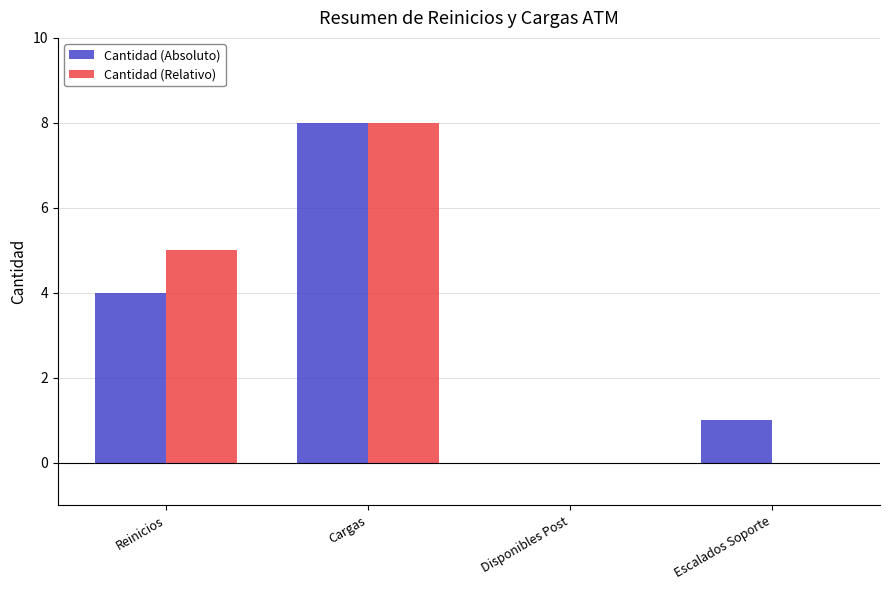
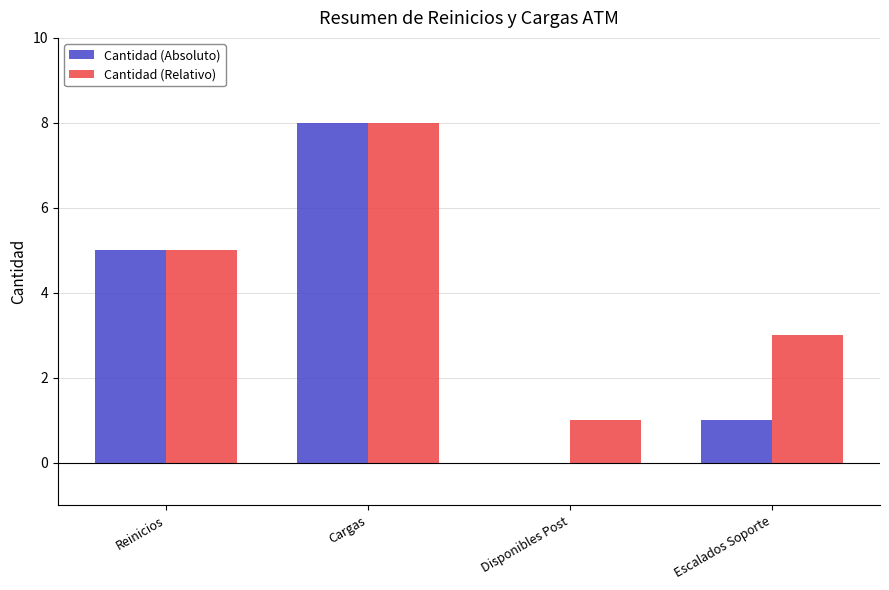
  {
    "Cantidad (Absoluto)": {
-     "Reinicios": 4,
+     "Reinicios": 5,
      "Cargas": 8,
      "Disponibles Post": 0,
      "Escalados Soporte": 1
    },
    "Cantidad (Relativo)": {
      "Reinicios": 5,
      "Cargas": 8,
-     "Disponibles Post": 0,
-     "Escalados Soporte": 0
+     "Disponibles Post": 1,
+     "Escalados Soporte": 3
    }
  }
